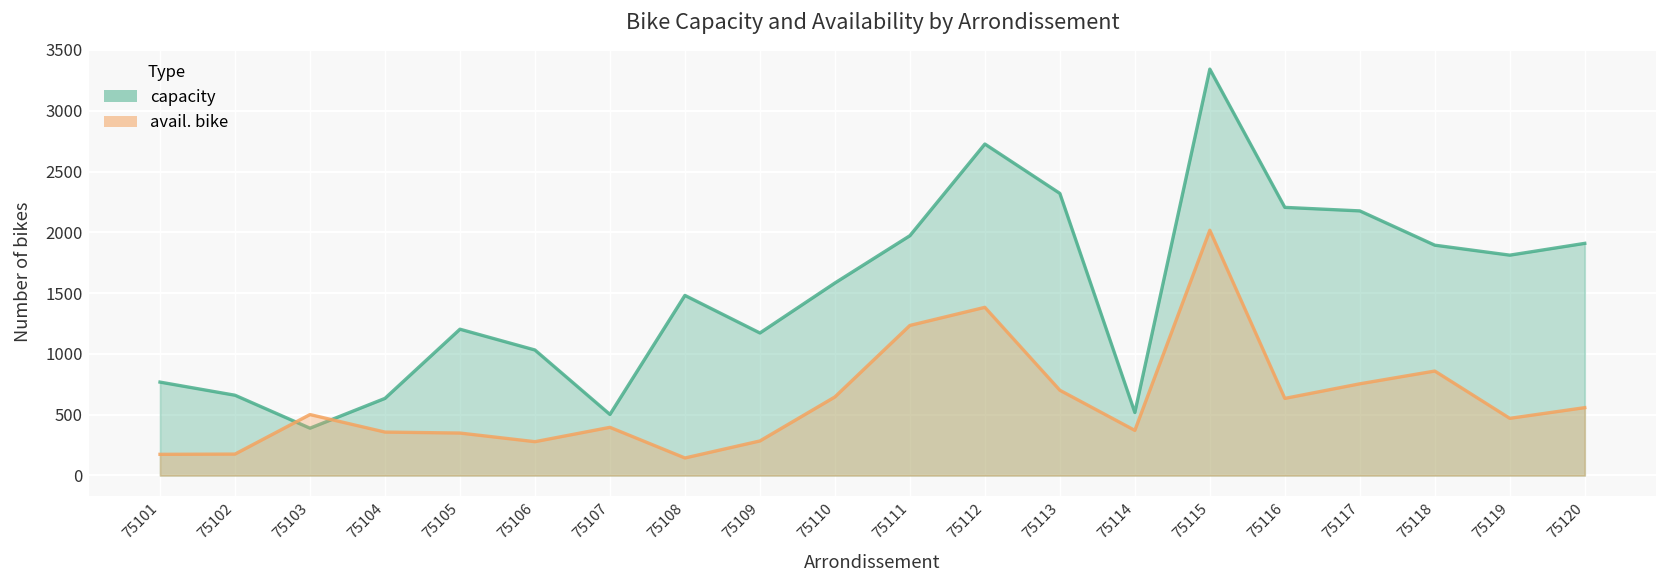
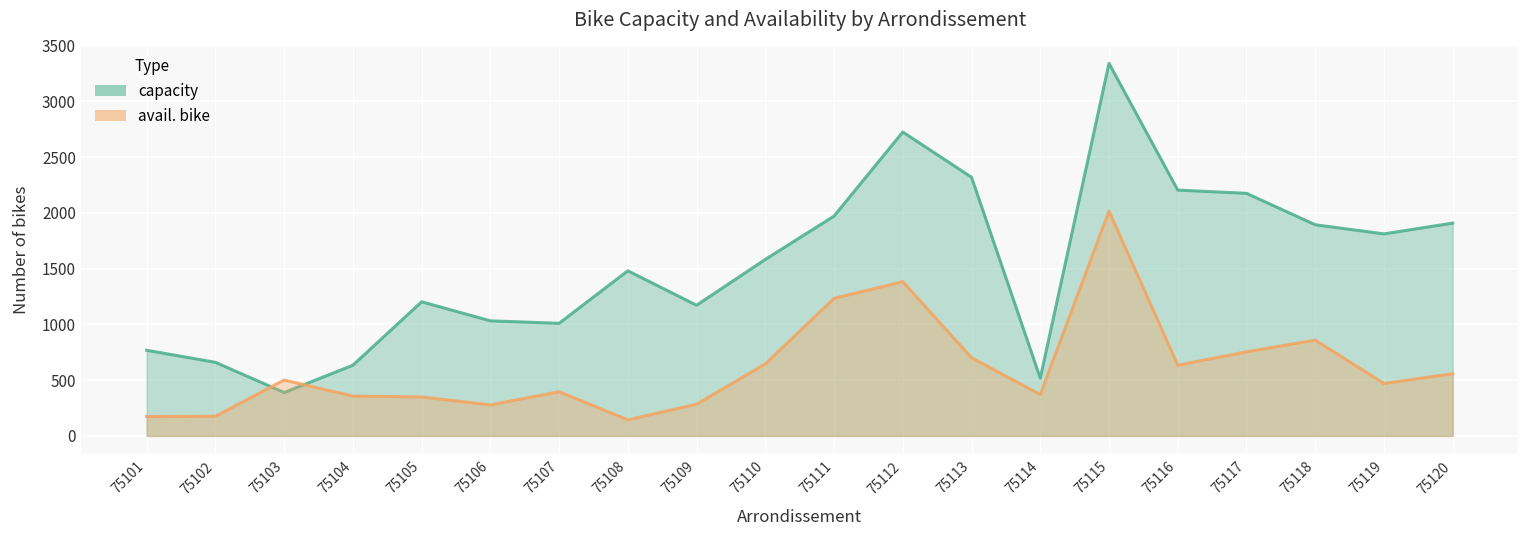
  {
    "capacity": {
      "75101": 770,
      "75102": 660,
      "75103": 390,
      "75104": 630,
      "75105": 1200,
      "75106": 1030,
-     "75107": 500,
+     "75107": 1010,
      "75108": 1480,
      "75109": 1170,
      "75110": 1580,
      "75111": 1970,
      "75112": 2730,
      "75113": 2320,
      "75114": 520,
      "75115": 3340,
      "75116": 2210,
      "75117": 2180,
      "75118": 1890,
      "75119": 1810,
      "75120": 1910
    },
    "avail. bike": {
      "75101": 170,
      "75102": 180,
      "75103": 500,
      "75104": 360,
      "75105": 350,
      "75106": 280,
      "75107": 400,
      "75108": 140,
      "75109": 280,
      "75110": 650,
      "75111": 1230,
      "75112": 1380,
      "75113": 700,
      "75114": 370,
      "75115": 2020,
      "75116": 630,
      "75117": 750,
      "75118": 860,
      "75119": 470,
      "75120": 560
    }
  }
